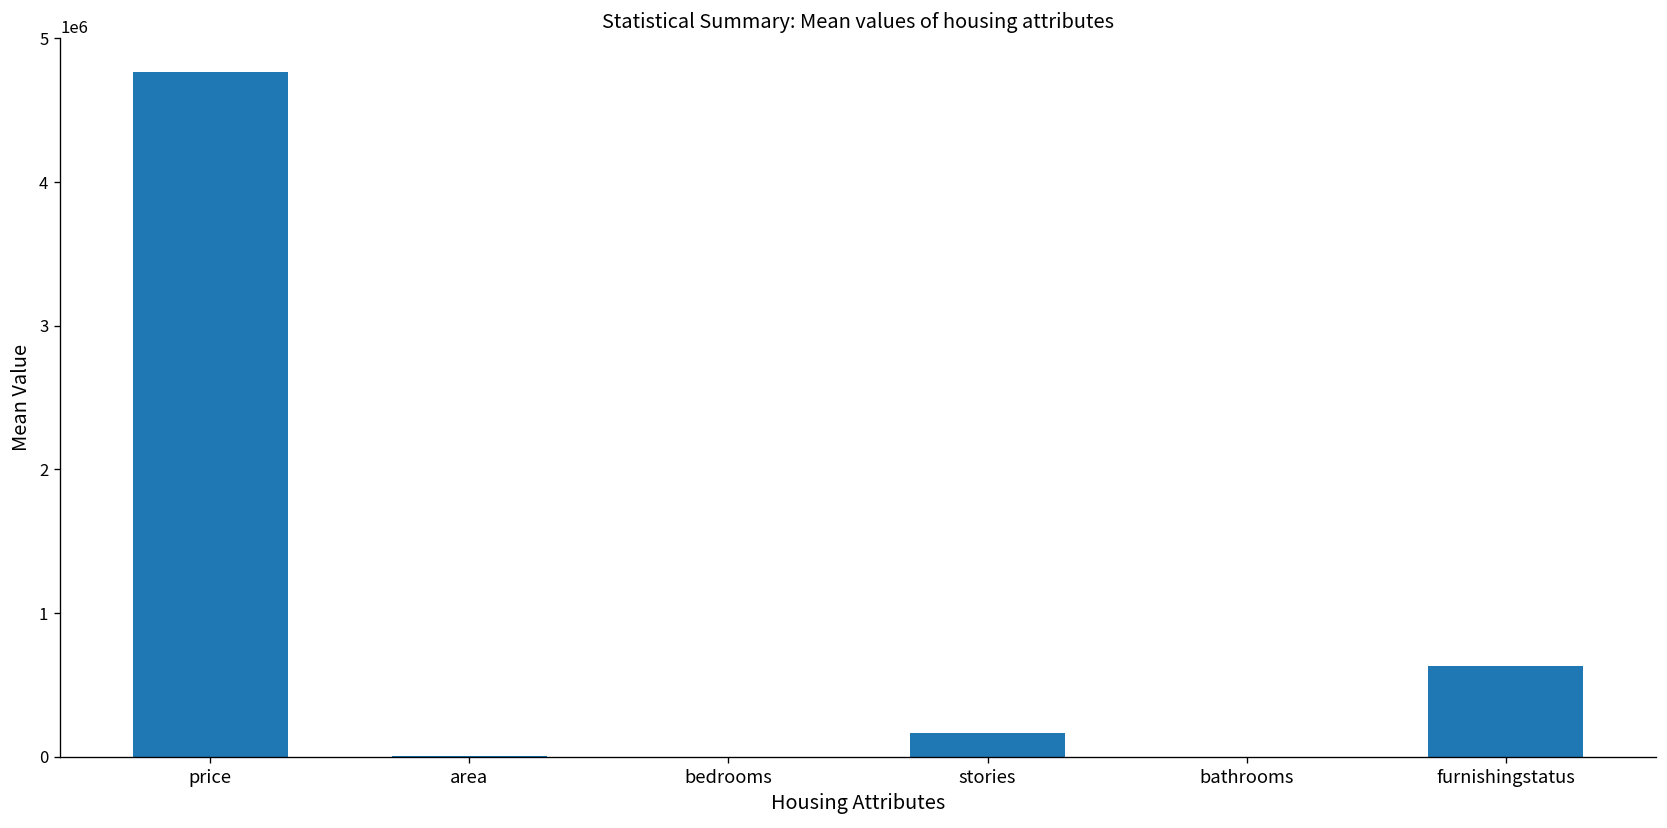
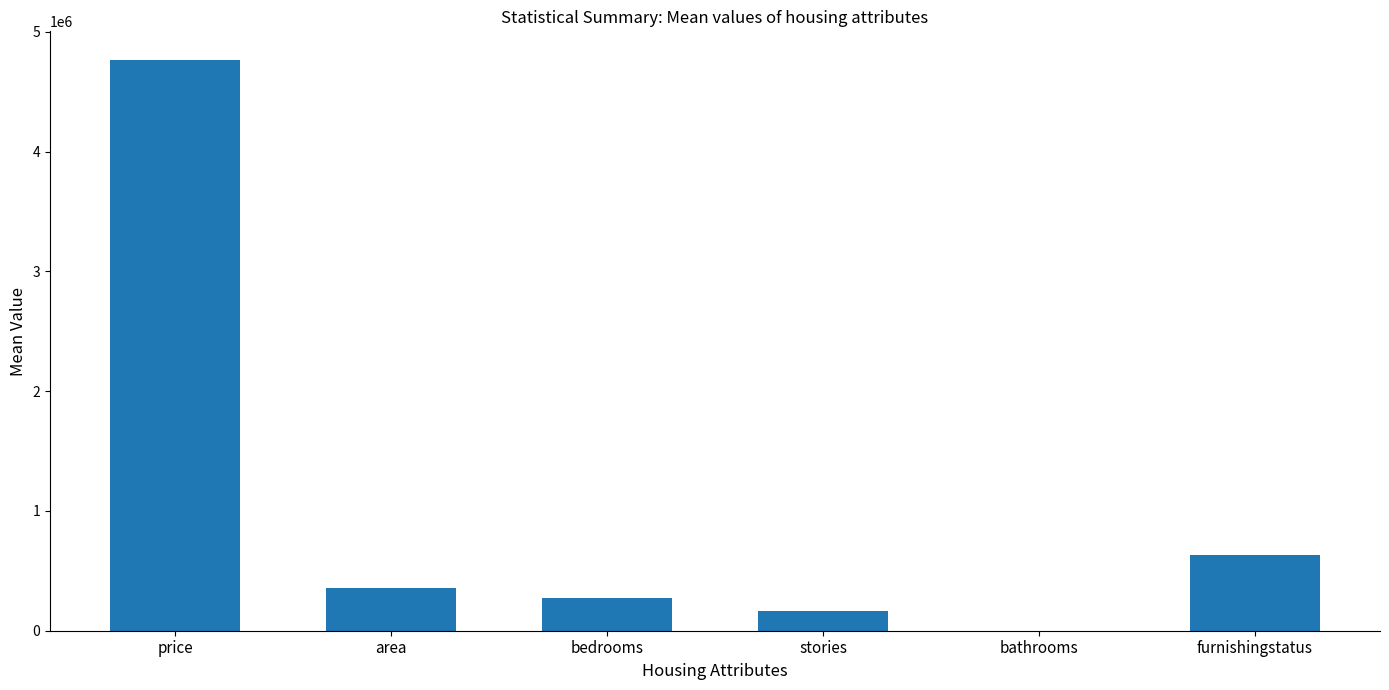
  {
    "price": 4770000,
-   "area": 10000,
-   "bedrooms": 0,
+   "area": 360000,
+   "bedrooms": 280000,
    "stories": 160000,
    "furnishingstatus": 630000
  }
